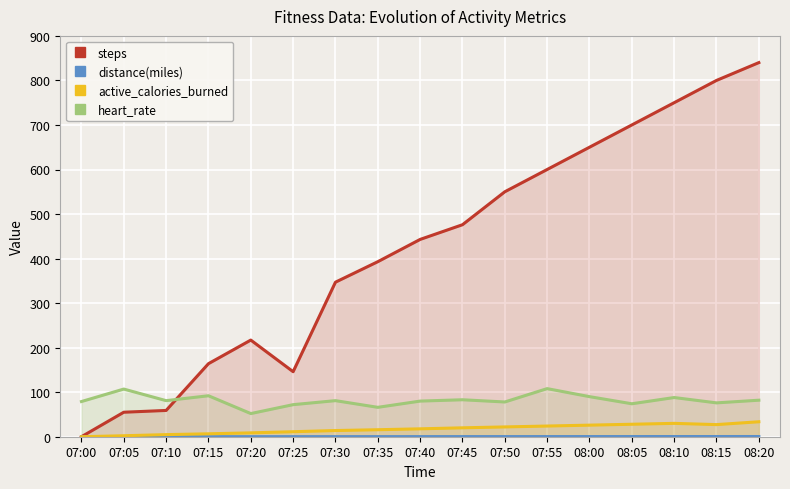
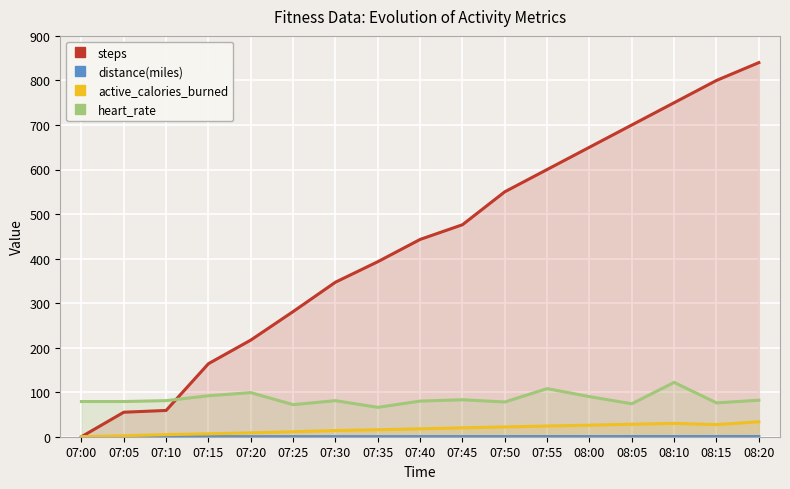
  {
    "steps": {
      "07:05": 60,
      "07:10": 60,
      "07:15": 160,
      "07:20": 220,
-     "07:25": 150,
+     "07:25": 280,
      "07:30": 350,
      "07:35": 390,
      "07:40": 440,
      "07:45": 480,
      "07:50": 550,
      "07:55": 600,
      "08:00": 650,
      "08:05": 700,
      "08:10": 750,
      "08:15": 800,
      "08:20": 840
    },
    "distance(miles)": {
      "07:15": 0,
      "07:20": 0,
      "07:25": 0,
      "07:30": 0,
      "07:35": 0,
      "07:40": 0,
      "07:45": 0,
      "07:50": 0,
      "07:55": 0,
      "08:00": 0,
      "08:05": 0,
      "08:10": 0,
      "08:15": 0,
      "08:20": 0
    },
    "active_calories_burned": {
      "07:15": 10,
      "07:20": 10,
      "07:25": 10,
      "07:30": 10,
      "07:35": 20,
      "07:40": 20,
      "07:45": 20,
      "07:50": 20,
      "07:55": 20,
      "08:00": 30,
      "08:05": 30,
      "08:10": 30,
      "08:15": 30,
      "08:20": 30
    },
    "heart_rate": {
      "07:00": 80,
-     "07:05": 110,
+     "07:05": 80,
      "07:10": 80,
      "07:15": 90,
-     "07:20": 50,
+     "07:20": 100,
      "07:25": 70,
      "07:30": 80,
      "07:35": 70,
      "07:40": 80,
      "07:45": 80,
      "07:50": 80,
      "07:55": 110,
      "08:00": 90,
      "08:05": 70,
-     "08:10": 90,
+     "08:10": 120,
      "08:15": 80,
      "08:20": 80
    }
  }
